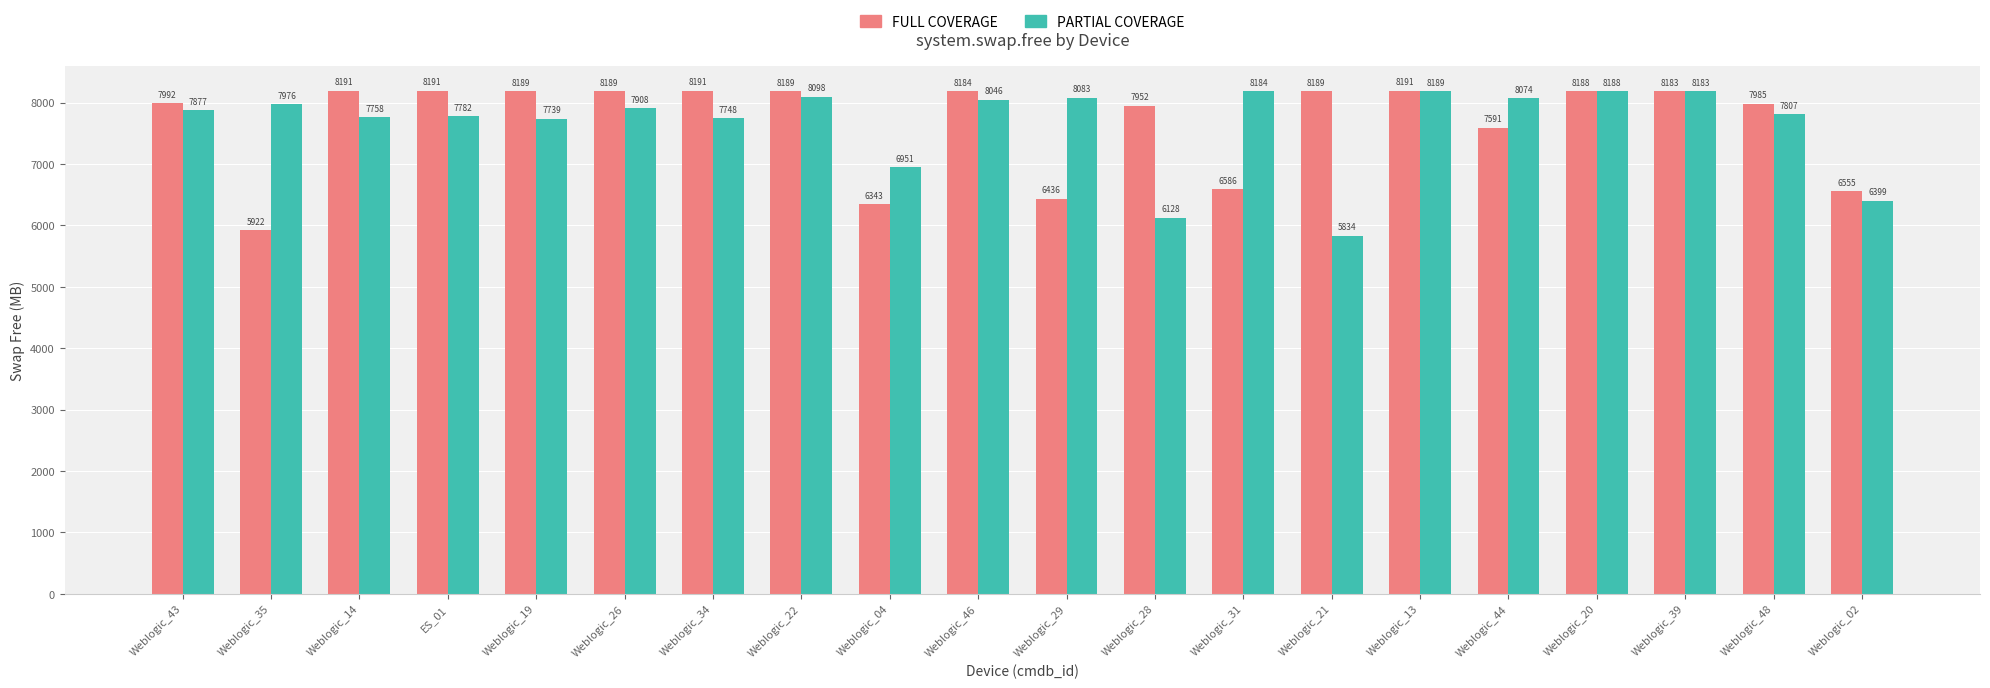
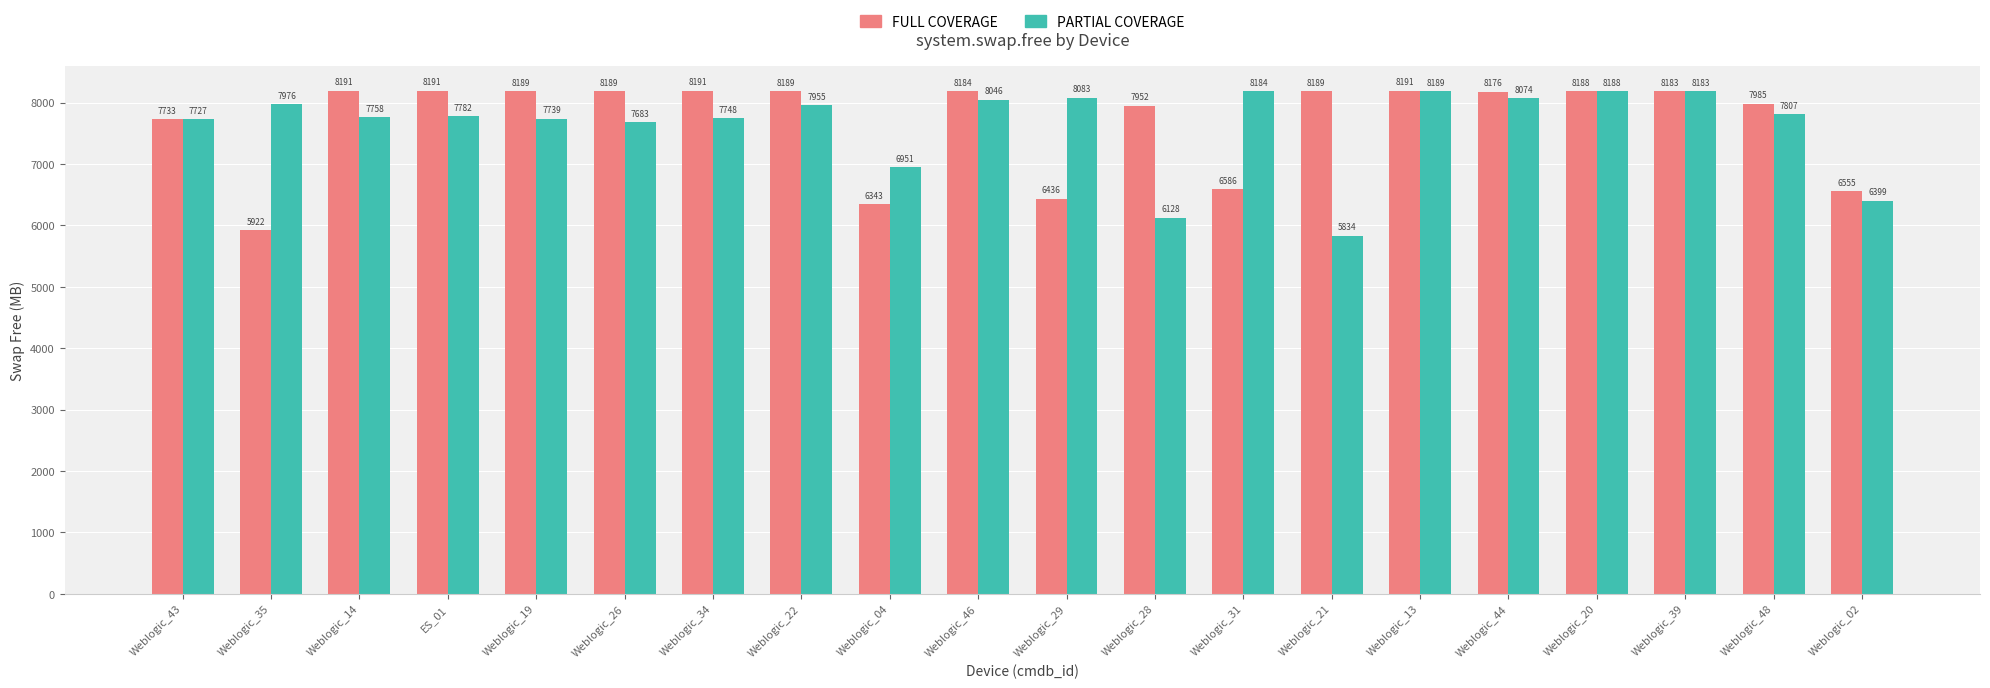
  {
    "FULL COVERAGE": {
-     "Weblogic_43": 7992,
+     "Weblogic_43": 7733,
      "Weblogic_35": 5922,
      "Weblogic_14": 8191,
      "ES_01": 8191,
      "Weblogic_19": 8189,
      "Weblogic_26": 8189,
      "Weblogic_34": 8191,
      "Weblogic_22": 8189,
      "Weblogic_04": 6343,
      "Weblogic_46": 8184,
      "Weblogic_29": 6436,
      "Weblogic_28": 7952,
      "Weblogic_31": 6586,
      "Weblogic_21": 8189,
      "Weblogic_13": 8191,
-     "Weblogic_44": 7591,
+     "Weblogic_44": 8176,
      "Weblogic_20": 8188,
      "Weblogic_39": 8183,
      "Weblogic_48": 7985,
      "Weblogic_02": 6555
    },
    "PARTIAL COVERAGE": {
-     "Weblogic_43": 7877,
+     "Weblogic_43": 7727,
      "Weblogic_35": 7976,
      "Weblogic_14": 7758,
      "ES_01": 7782,
      "Weblogic_19": 7739,
-     "Weblogic_26": 7908,
+     "Weblogic_26": 7683,
      "Weblogic_34": 7748,
-     "Weblogic_22": 8098,
+     "Weblogic_22": 7955,
      "Weblogic_04": 6951,
      "Weblogic_46": 8046,
      "Weblogic_29": 8083,
      "Weblogic_28": 6128,
      "Weblogic_31": 8184,
      "Weblogic_21": 5834,
      "Weblogic_13": 8189,
      "Weblogic_44": 8074,
      "Weblogic_20": 8188,
      "Weblogic_39": 8183,
      "Weblogic_48": 7807,
      "Weblogic_02": 6399
    }
  }
